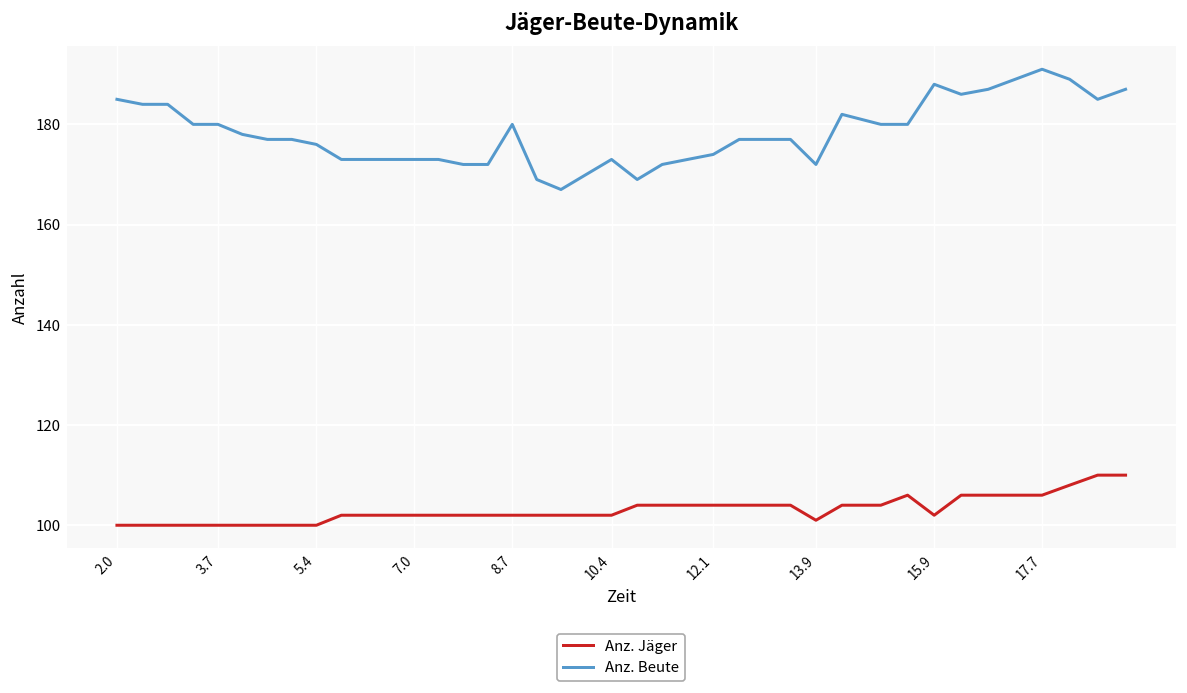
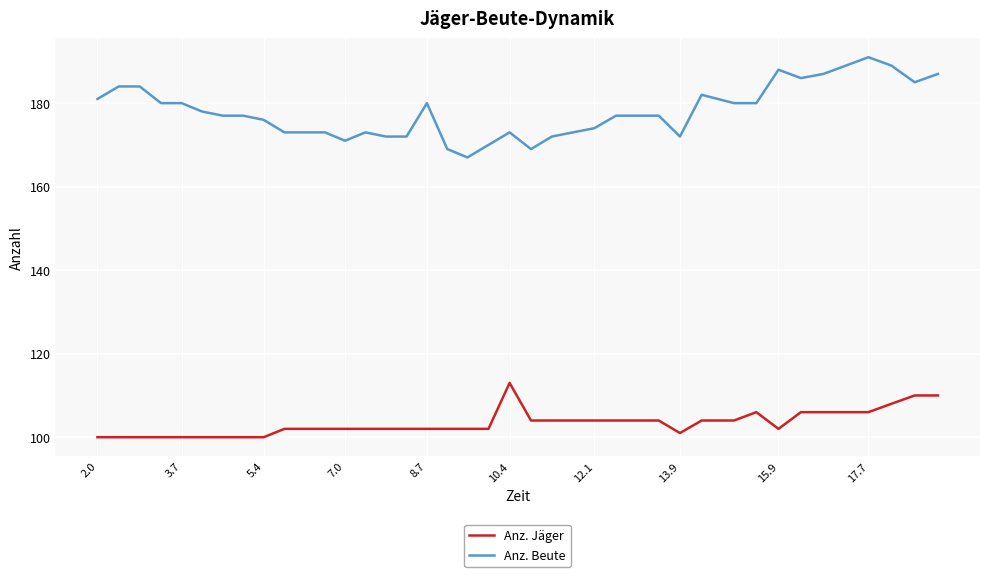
  {
    "Anz. Jäger": {
      "2.0": 100,
      "3.7": 100,
      "5.4": 100,
      "7.0": 102,
      "8.7": 102,
-     "10.4": 102,
+     "10.4": 113,
      "12.1": 104,
      "13.9": 101,
      "15.9": 102,
      "17.7": 106
    },
    "Anz. Beute": {
-     "2.0": 185,
+     "2.0": 181,
      "3.7": 180,
      "5.4": 176,
-     "7.0": 173,
+     "7.0": 171,
      "8.7": 180,
      "10.4": 173,
      "12.1": 174,
      "13.9": 172,
      "15.9": 188,
      "17.7": 191
    }
  }
